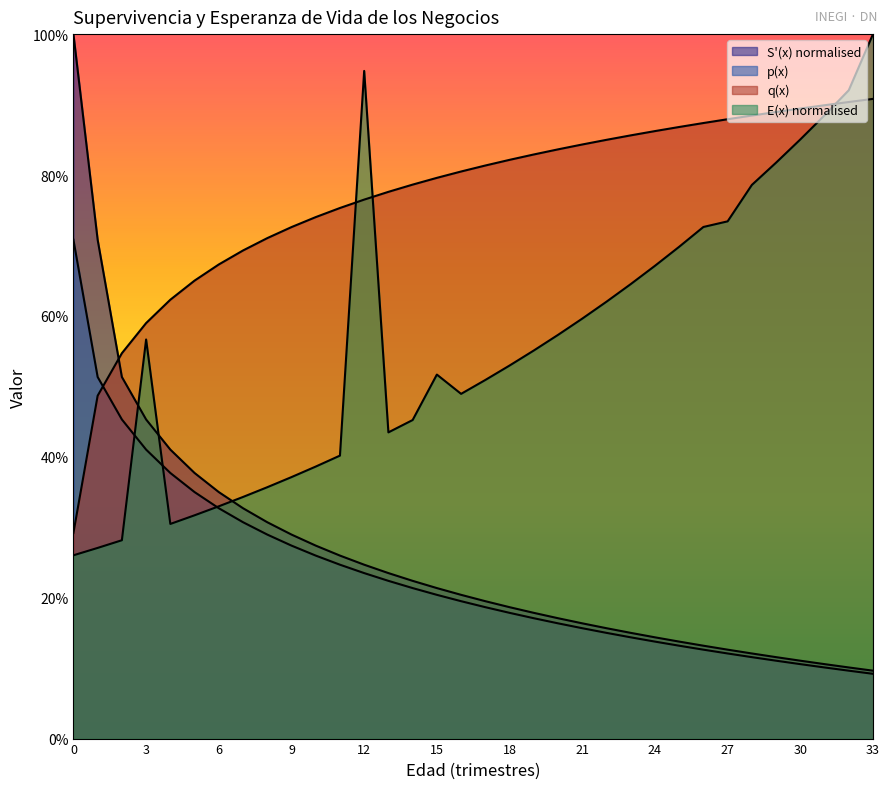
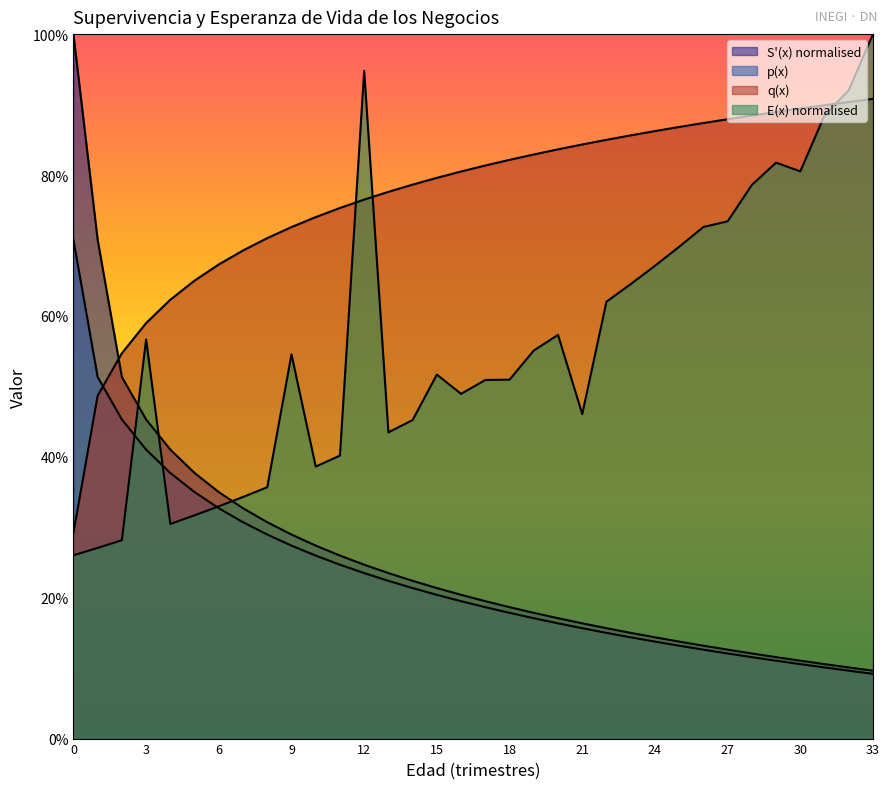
  {
    "q(x)": {
      "0": "29%",
      "3": "59%",
      "6": "67%",
      "9": "73%",
      "12": "77%",
      "15": "80%",
      "18": "82%",
      "21": "84%",
      "24": "86%",
      "33": "91%"
    },
    "E(x) normalised": {
      "0": "26%",
      "3": "57%",
-     "9": "37%",
+     "9": "55%",
      "12": "95%",
      "15": "52%",
-     "18": "53%",
-     "21": "60%",
+     "18": "51%",
+     "21": "46%",
      "24": "67%",
      "27": "73%",
-     "30": "85%",
+     "30": "81%",
      "33": "100%"
    }
  }
